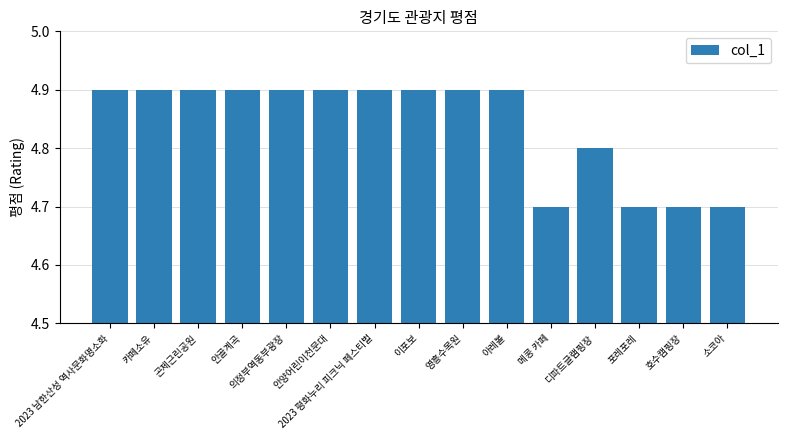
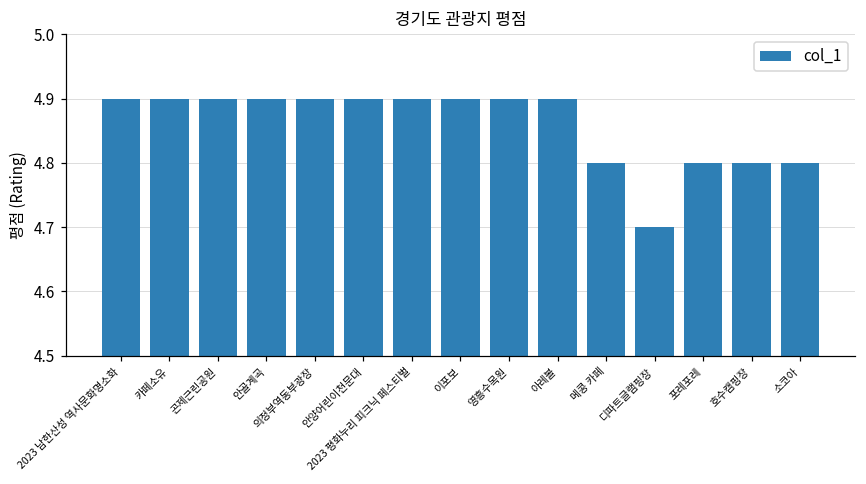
  {
    "2023 남한산성 역사문화명소화": 4.9,
    "카페소유": 4.9,
    "곤제근린공원": 4.9,
    "안골계곡": 4.9,
    "의정부역동부광장": 4.9,
    "안양어린이천문대": 4.9,
    "2023 평화누리 피크닉 페스티벌": 4.9,
    "이포보": 4.9,
    "영흥수목원": 4.9,
    "아레볼": 4.9,
-   "메콩 카페": 4.7,
-   "디파트글램핑장": 4.8,
-   "포레포레": 4.7,
-   "호수캠핑장": 4.7,
-   "소코아": 4.7
+   "메콩 카페": 4.8,
+   "디파트글램핑장": 4.7,
+   "포레포레": 4.8,
+   "호수캠핑장": 4.8,
+   "소코아": 4.8
  }
